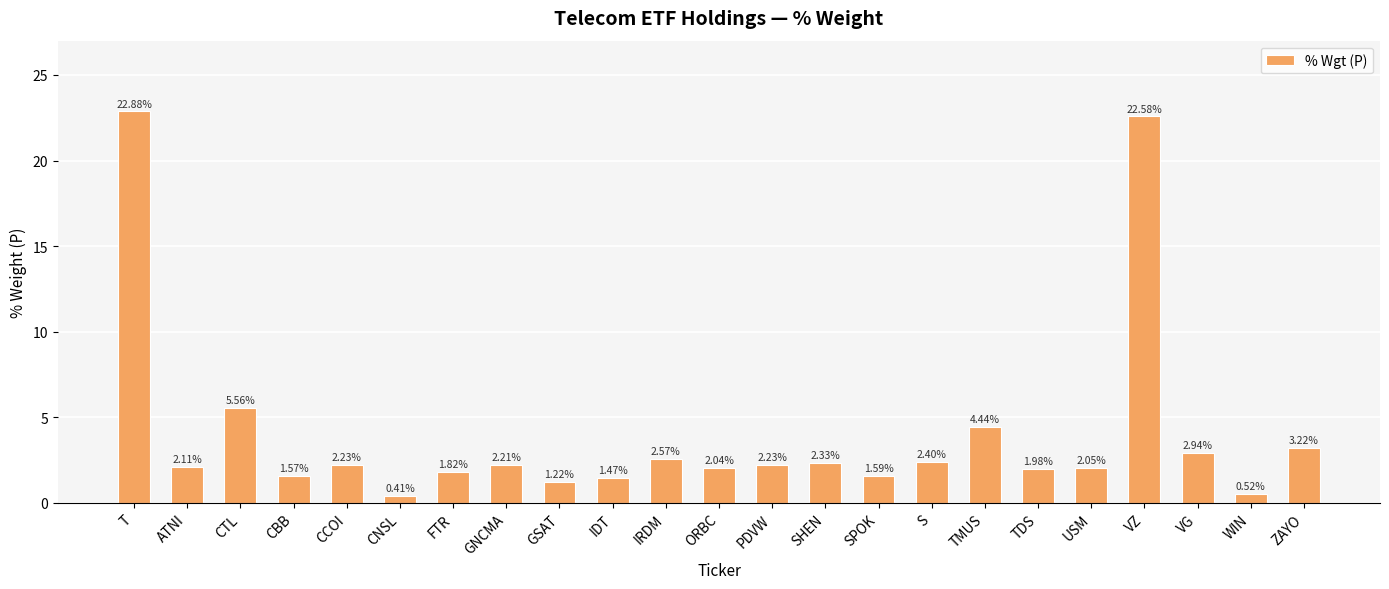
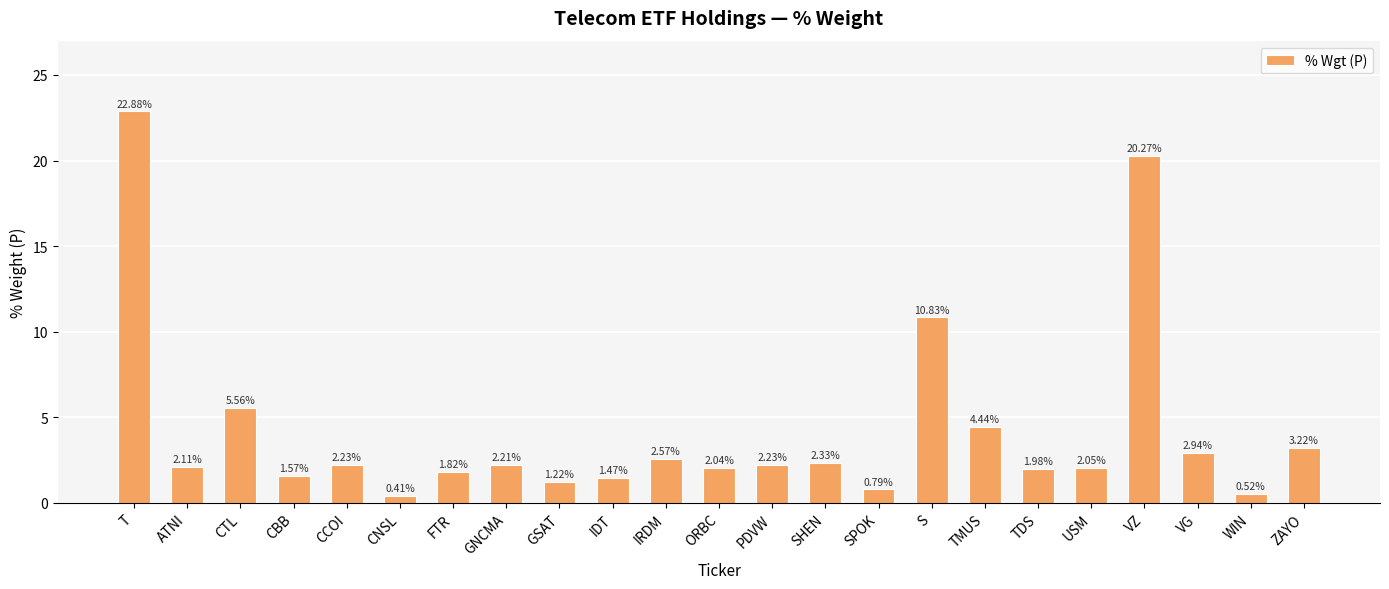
  {
    "T": "22.88%",
    "ATNI": "2.11%",
    "CTL": "5.56%",
    "CBB": "1.57%",
    "CCOI": "2.23%",
    "CNSL": "0.41%",
    "FTR": "1.82%",
    "GNCMA": "2.21%",
    "GSAT": "1.22%",
    "IDT": "1.47%",
    "IRDM": "2.57%",
    "ORBC": "2.04%",
    "PDVW": "2.23%",
    "SHEN": "2.33%",
-   "SPOK": "1.59%",
-   "S": "2.40%",
+   "SPOK": "0.79%",
+   "S": "10.83%",
    "TMUS": "4.44%",
    "TDS": "1.98%",
    "USM": "2.05%",
-   "VZ": "22.58%",
+   "VZ": "20.27%",
    "VG": "2.94%",
    "WIN": "0.52%",
    "ZAYO": "3.22%"
  }
